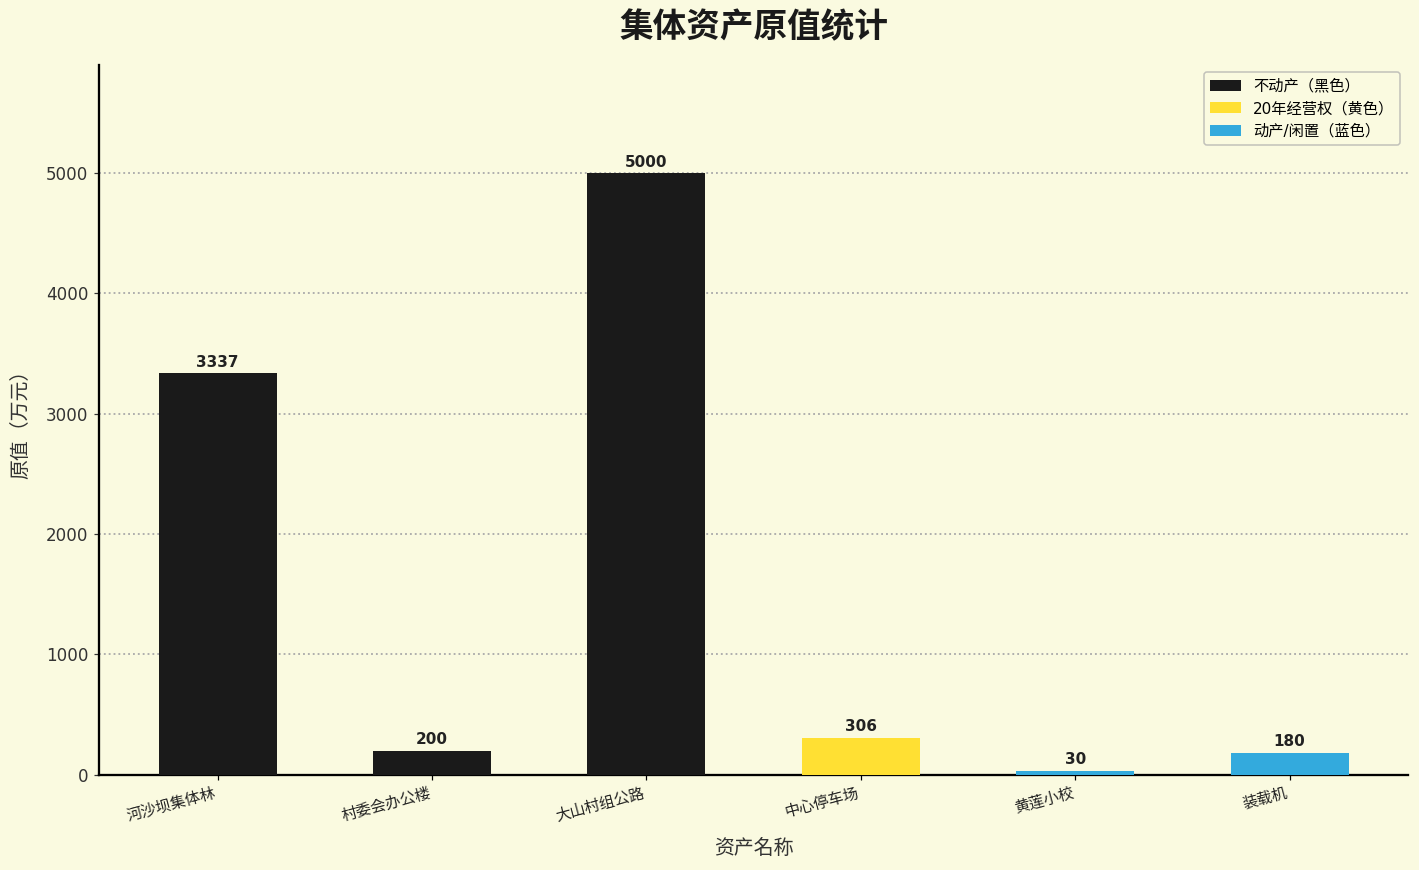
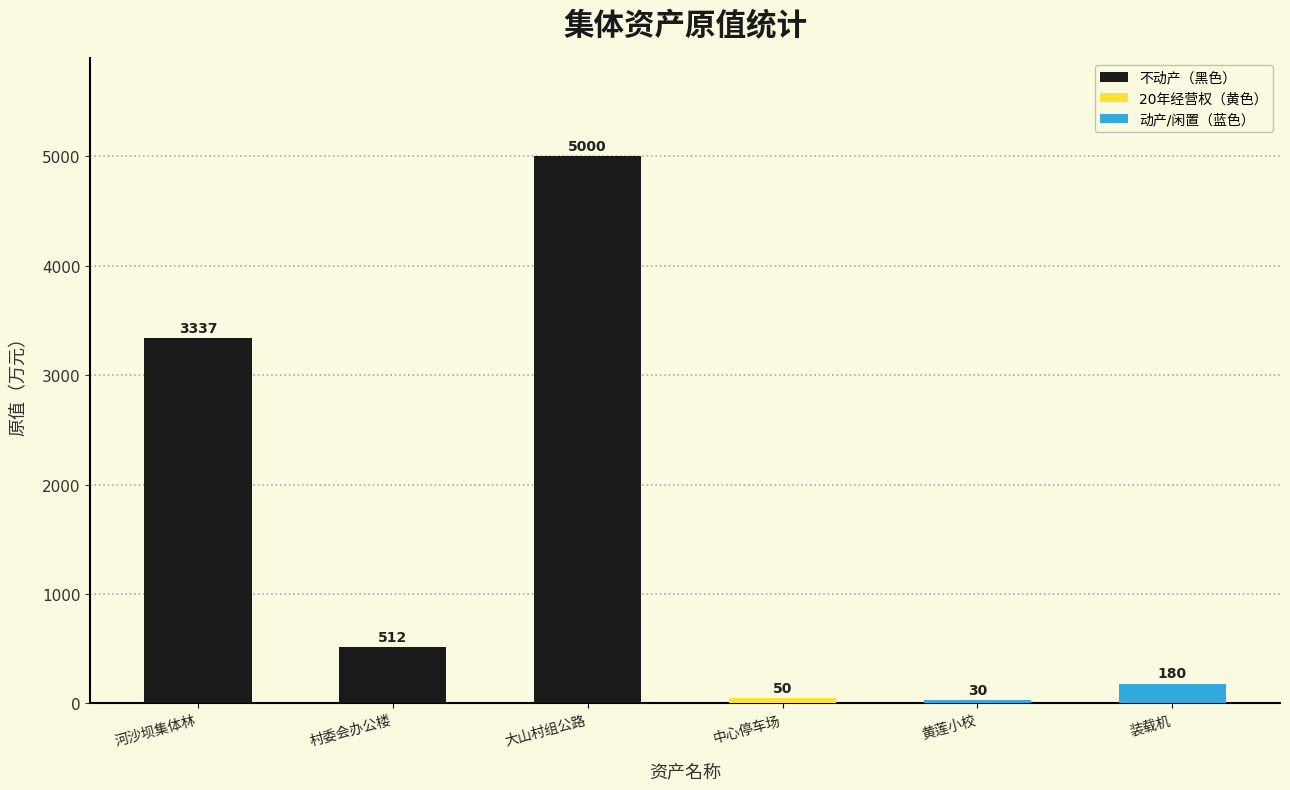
  {
    "河沙坝集体林": 3337,
-   "村委会办公楼": 200,
+   "村委会办公楼": 512,
    "大山村组公路": 5000,
-   "中心停车场": 306,
+   "中心停车场": 50,
    "黄莲小校": 30,
    "装载机": 180
  }
